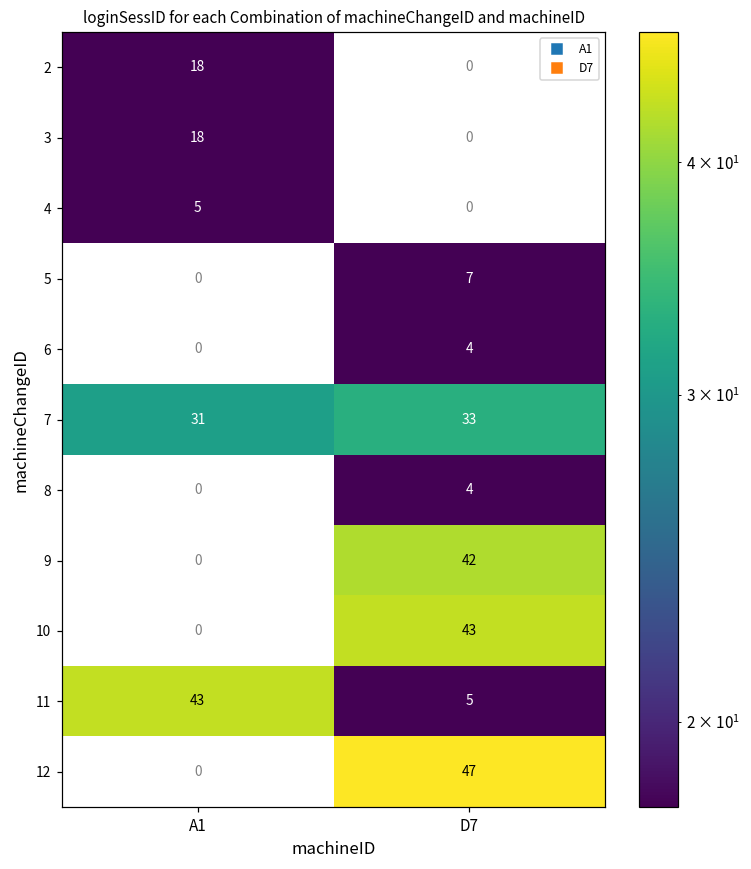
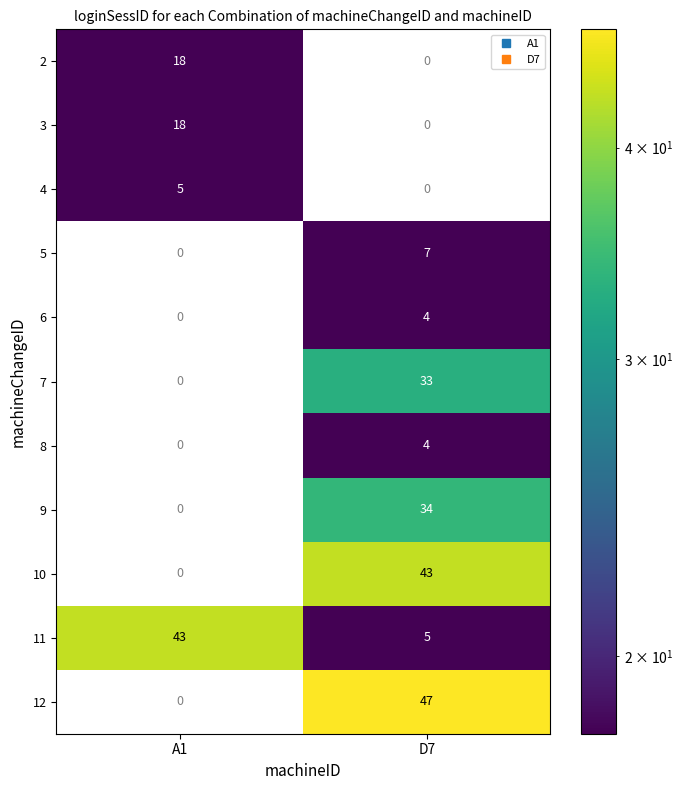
  {
    "2": {
      "A1": 18,
      "D7": 0
    },
    "3": {
      "A1": 18,
      "D7": 0
    },
    "4": {
      "A1": 5,
      "D7": 0
    },
    "5": {
      "A1": 0,
      "D7": 7
    },
    "6": {
      "A1": 0,
      "D7": 4
    },
    "7": {
-     "A1": 31,
+     "A1": 0,
      "D7": 33
    },
    "8": {
      "A1": 0,
      "D7": 4
    },
    "9": {
      "A1": 0,
-     "D7": 42
+     "D7": 34
    },
    "10": {
      "A1": 0,
      "D7": 43
    },
    "11": {
      "A1": 43,
      "D7": 5
    },
    "12": {
      "A1": 0,
      "D7": 47
    }
  }
